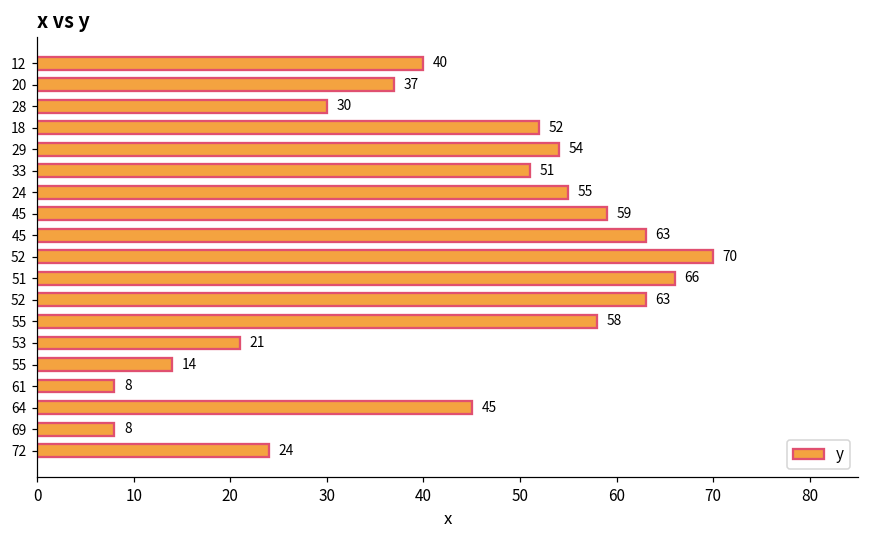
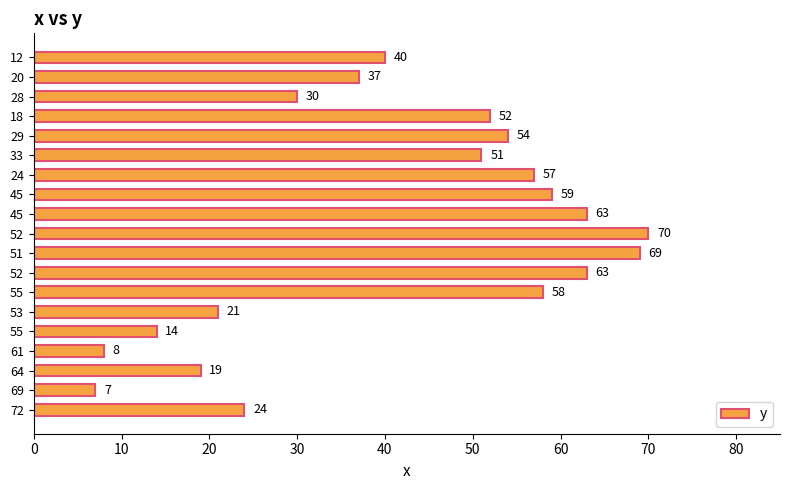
  {
    "12": 40,
    "20": 37,
    "28": 30,
    "18": 52,
    "29": 54,
    "33": 51,
-   "24": 55,
-   "51": 66,
+   "24": 57,
+   "51": 69,
    "53": 21,
    "61": 8,
-   "64": 45,
-   "69": 8,
+   "64": 19,
+   "69": 7,
    "72": 24
  }
